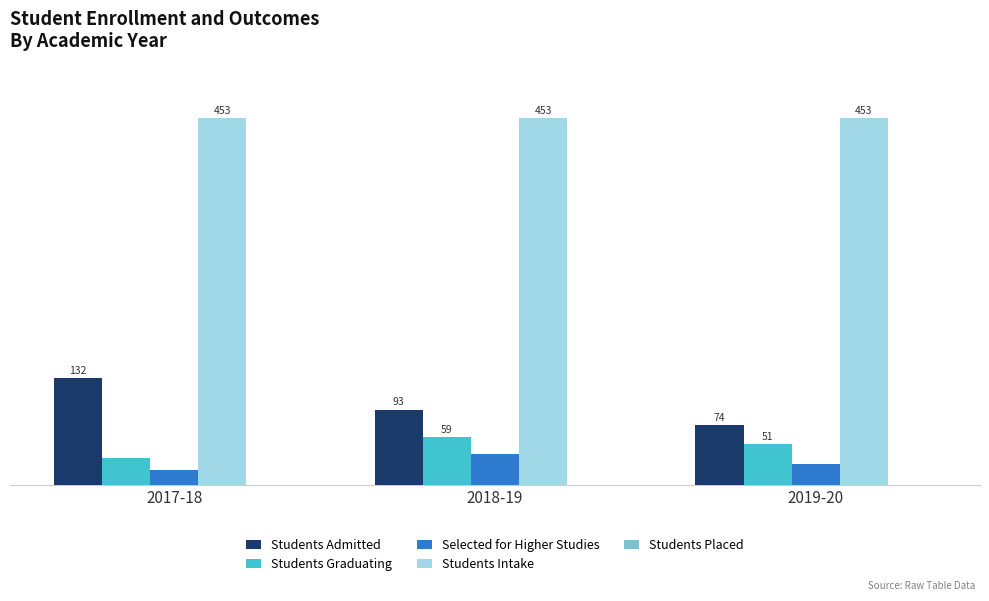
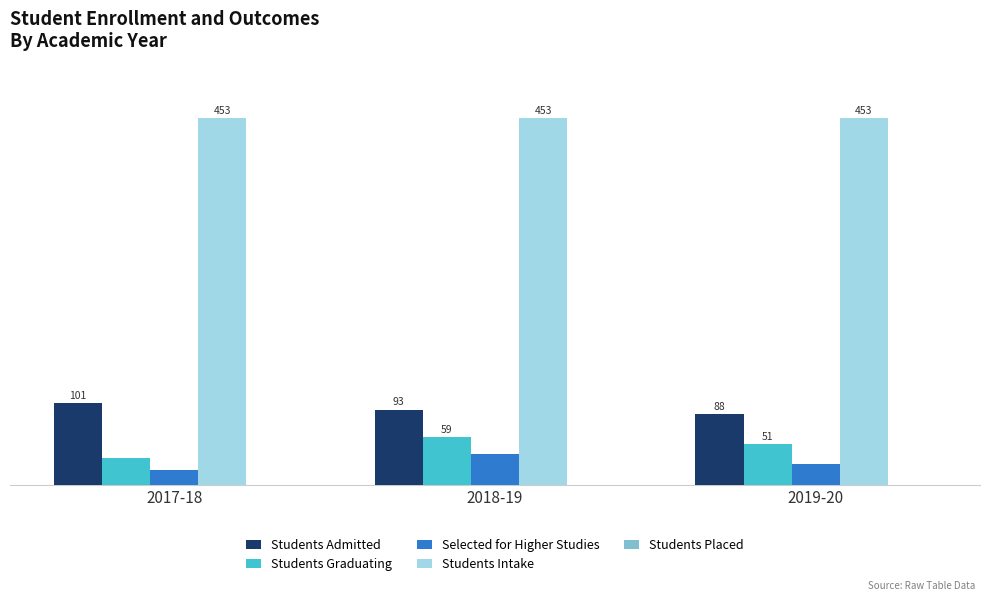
  {
    "Students Admitted": {
-     "2017-18": 132,
+     "2017-18": 101,
      "2018-19": 93,
-     "2019-20": 74
+     "2019-20": 88
    },
    "Students Graduating": {
      "2018-19": 59,
      "2019-20": 51
    }
  }
